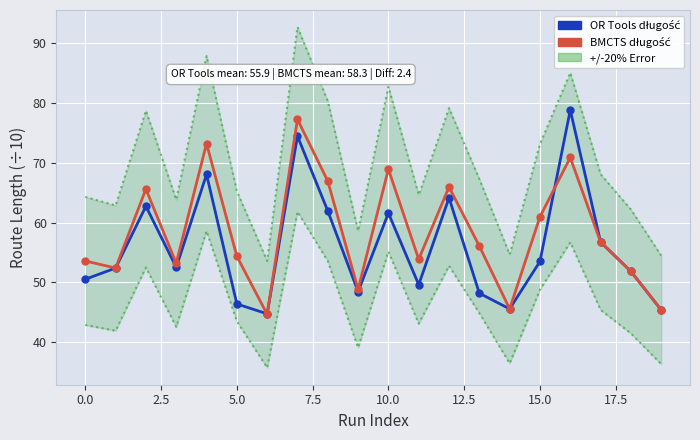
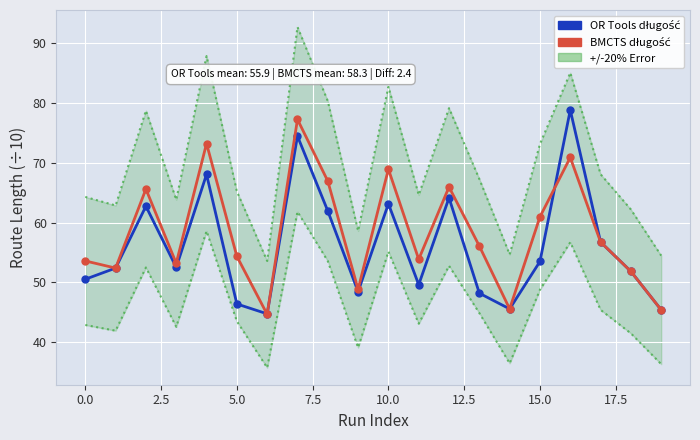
  {
    "OR Tools długość": {
      "0.0": 51,
      "5.0": 46,
-     "10.0": 62,
+     "10.0": 63,
      "15.0": 53
    },
    "BMCTS długość": {
      "0.0": 54,
      "5.0": 54,
      "10.0": 69,
      "15.0": 61
    }
  }
